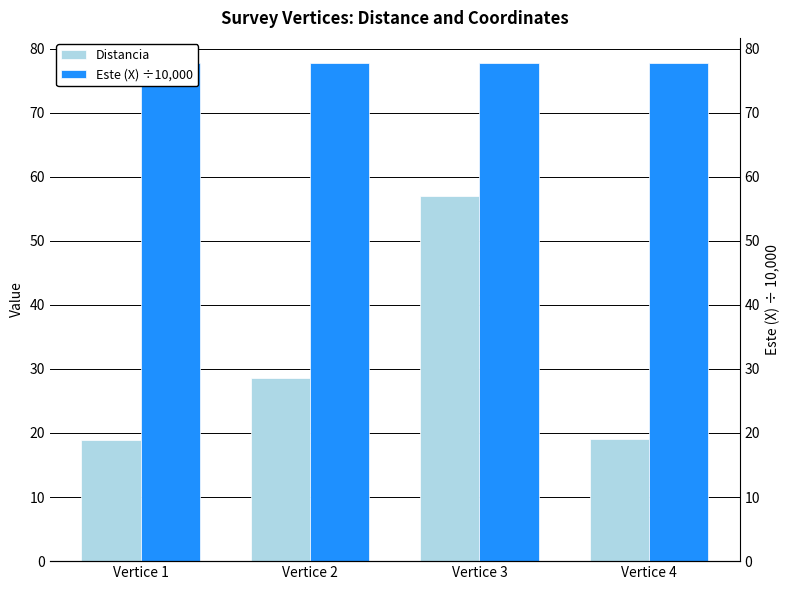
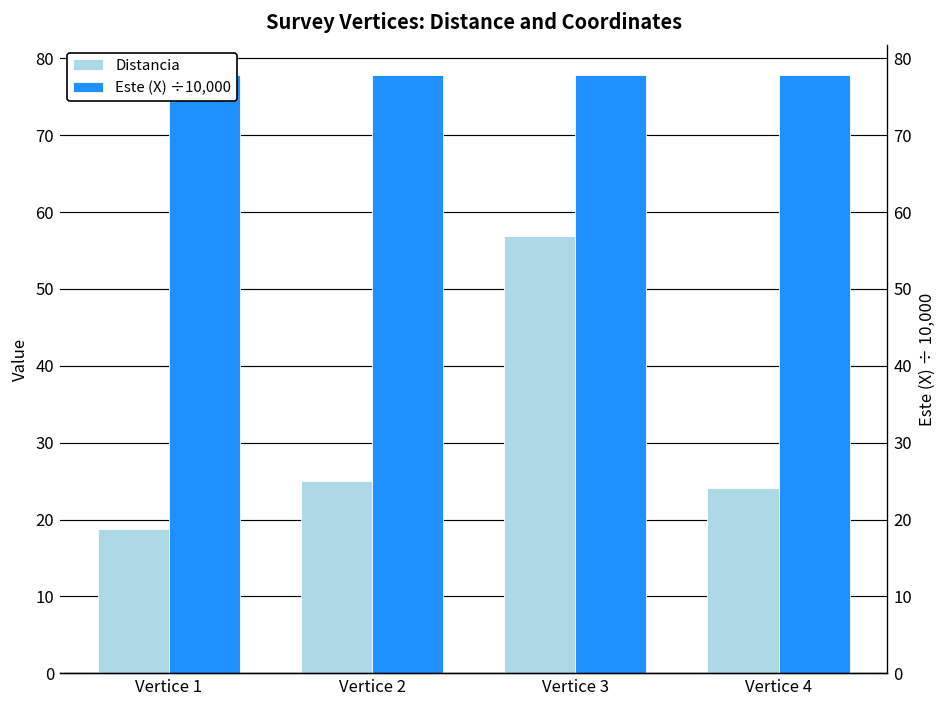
  {
    "Distancia": {
      "Vertice 1": 19,
-     "Vertice 2": 29,
+     "Vertice 2": 25,
      "Vertice 3": 57,
-     "Vertice 4": 19
+     "Vertice 4": 24
    },
    "Este (X) ÷10,000": {
      "Vertice 2": 78,
      "Vertice 3": 78,
      "Vertice 4": 78
    }
  }
